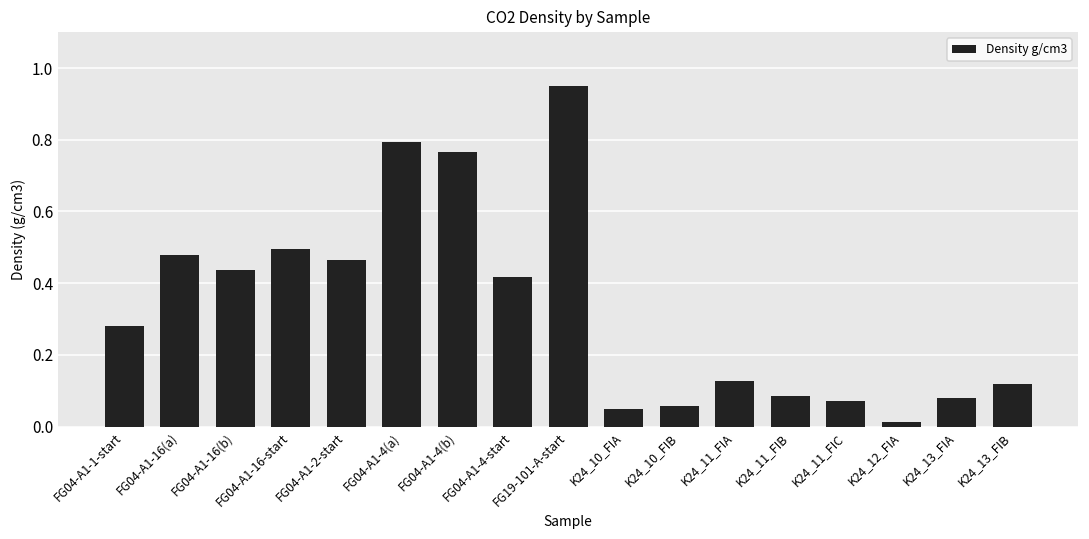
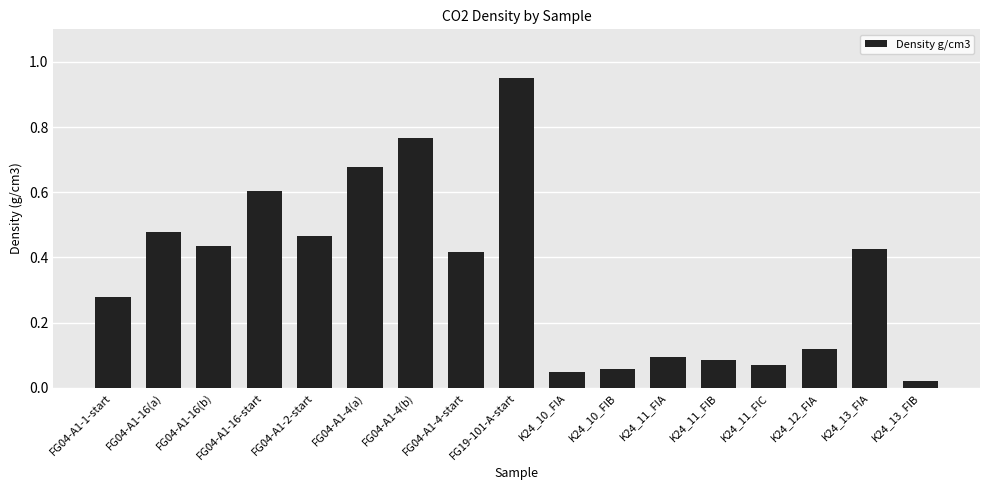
  {
    "FG04-A1-1-start": 0.28,
    "FG04-A1-16(a)": 0.48,
    "FG04-A1-16(b)": 0.44,
-   "FG04-A1-16-start": 0.49,
+   "FG04-A1-16-start": 0.61,
    "FG04-A1-2-start": 0.46,
-   "FG04-A1-4(a)": 0.79,
+   "FG04-A1-4(a)": 0.68,
    "FG04-A1-4(b)": 0.77,
    "FG04-A1-4-start": 0.42,
    "FG19-101-A-start": 0.95,
    "K24_10_FIA": 0.05,
    "K24_10_FIB": 0.06,
-   "K24_11_FIA": 0.13,
+   "K24_11_FIA": 0.09,
    "K24_11_FIB": 0.09,
    "K24_11_FIC": 0.07,
-   "K24_12_FIA": 0.01,
-   "K24_13_FIA": 0.08,
-   "K24_13_FIB": 0.12
+   "K24_12_FIA": 0.12,
+   "K24_13_FIA": 0.43,
+   "K24_13_FIB": 0.02
  }
